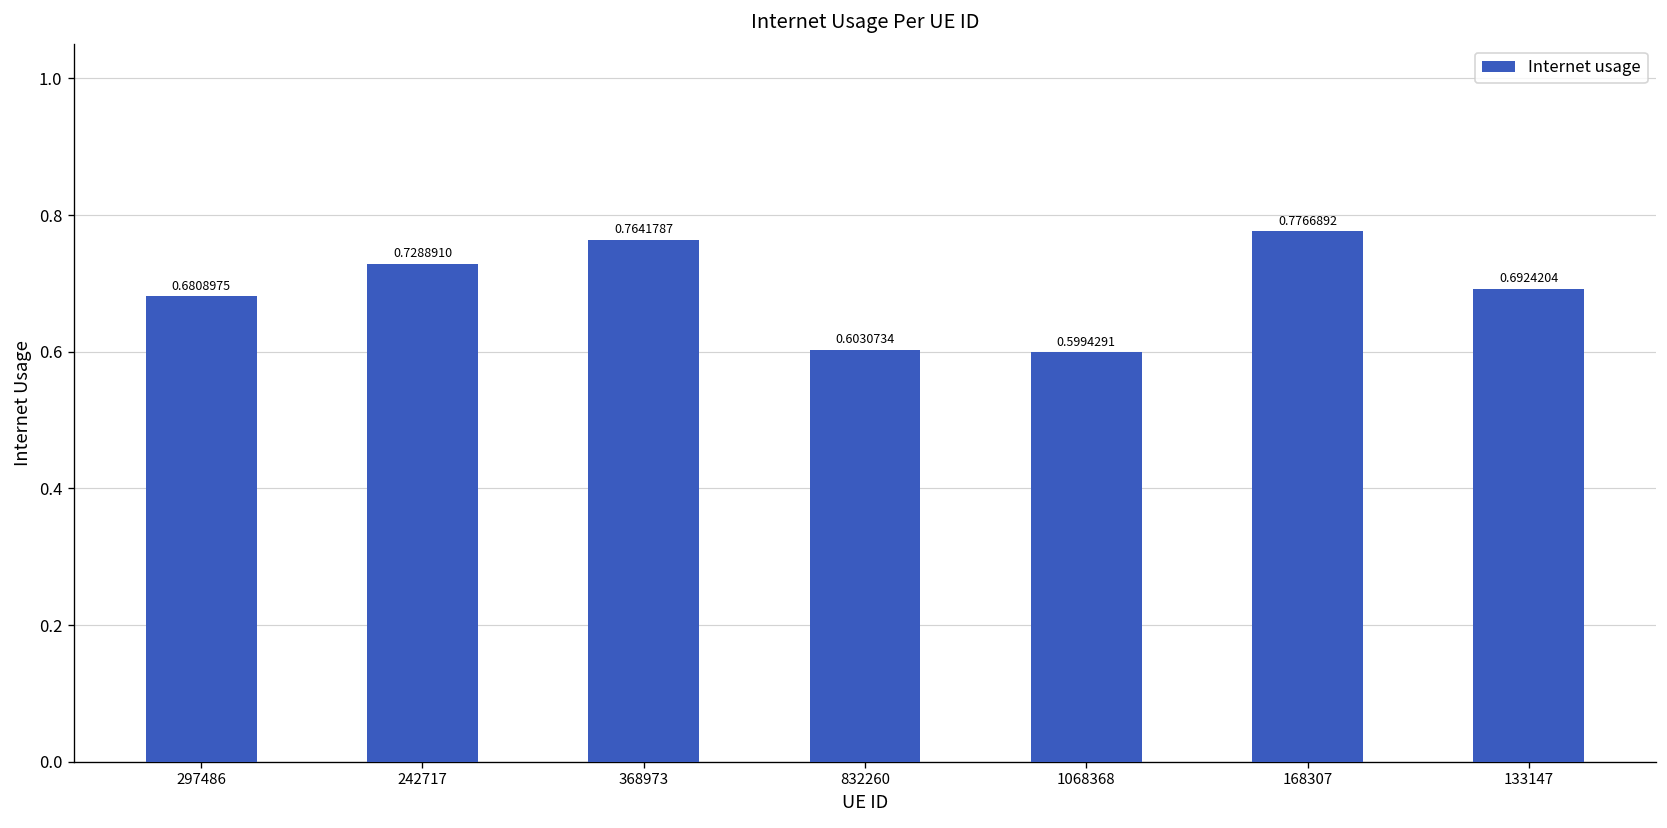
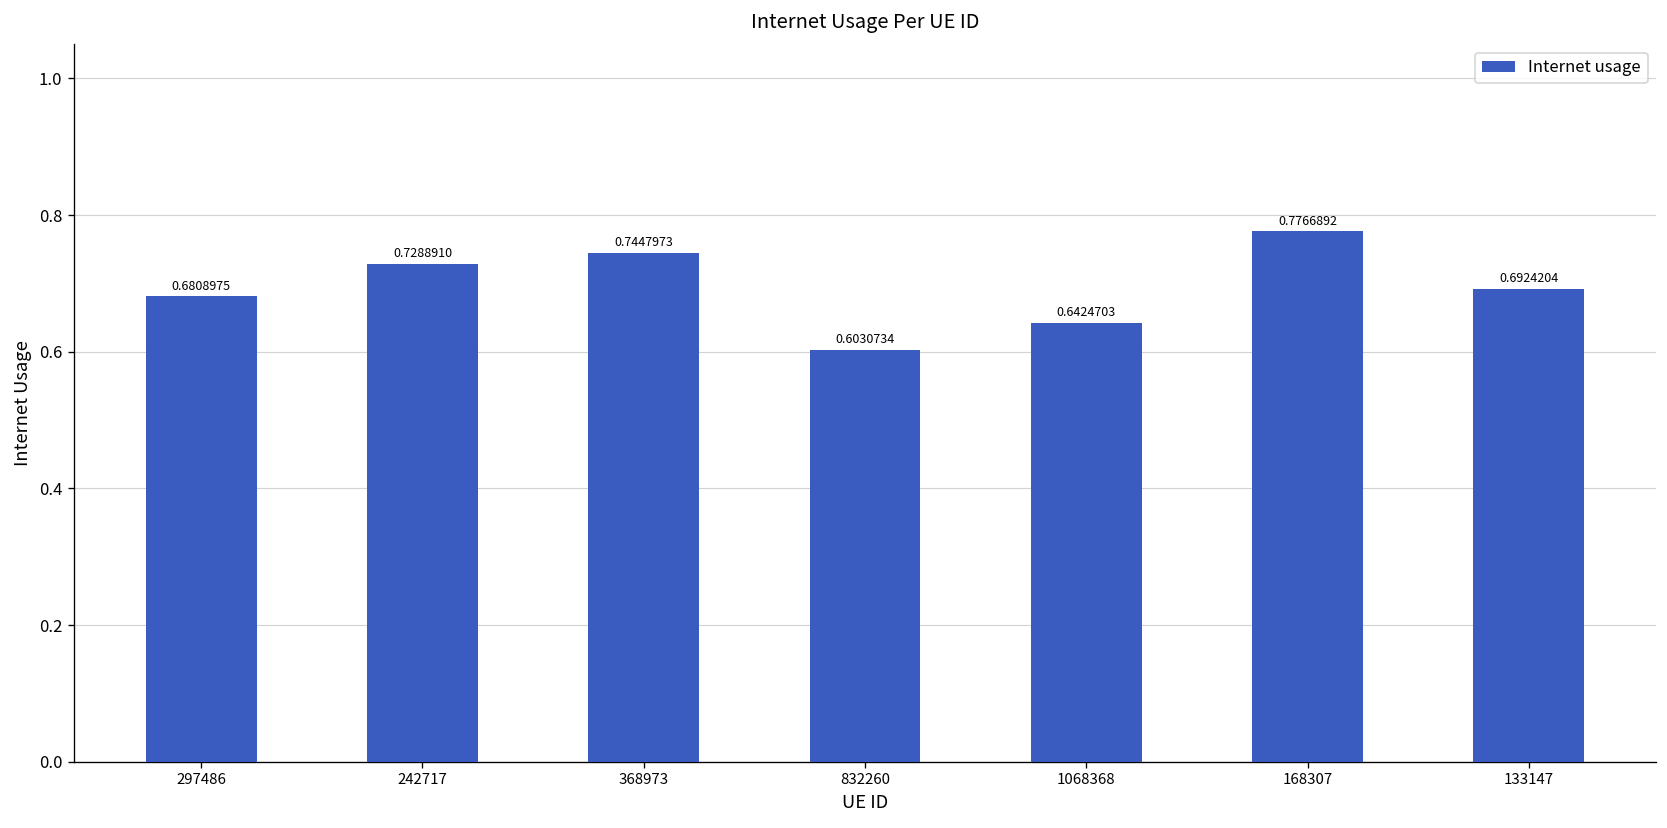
  {
    "297486": 0.6808975,
    "242717": 0.7288910,
-   "368973": 0.7641787,
+   "368973": 0.7447973,
    "832260": 0.6030734,
-   "1068368": 0.5994291,
+   "1068368": 0.6424703,
    "168307": 0.7766892,
    "133147": 0.6924204
  }
